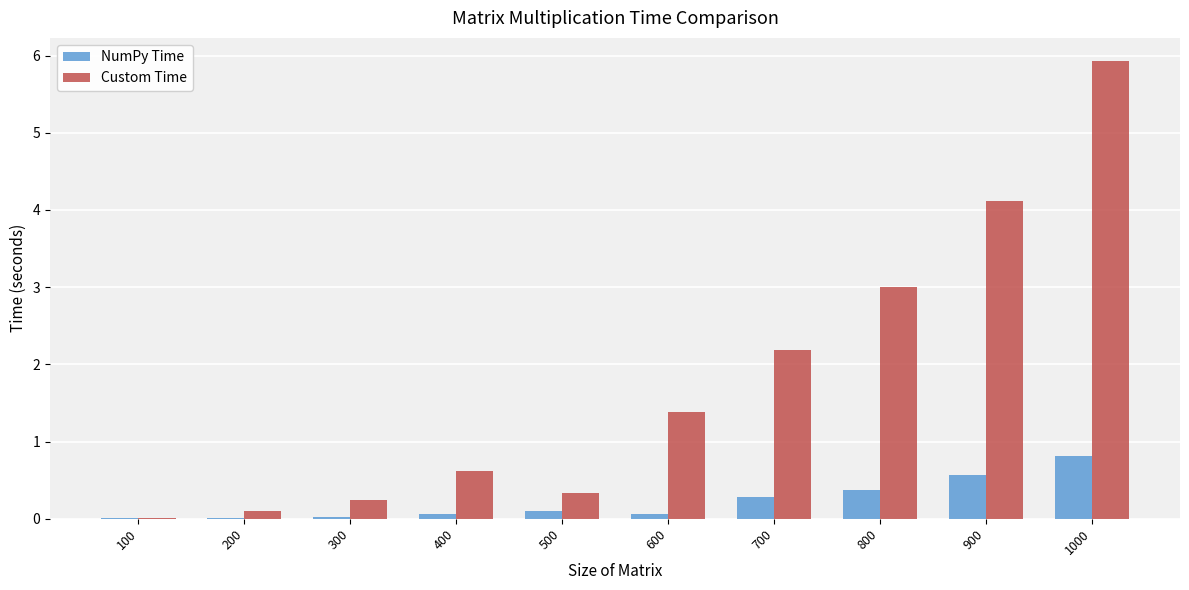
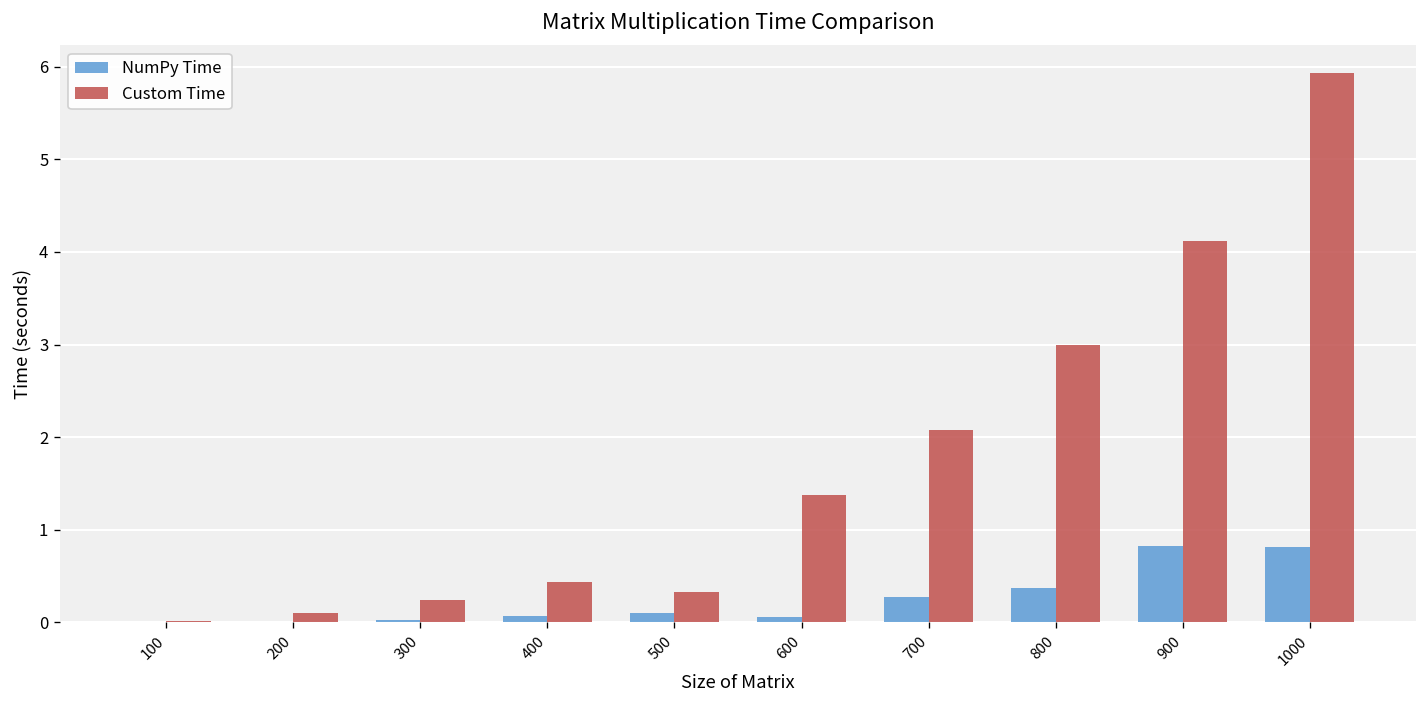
  {
    "NumPy Time": {
      "400": 0.1,
      "500": 0.1,
      "600": 0.1,
      "700": 0.3,
      "800": 0.4,
-     "900": 0.6,
+     "900": 0.8,
      "1000": 0.8
    },
    "Custom Time": {
      "200": 0.1,
      "300": 0.2,
-     "400": 0.6,
+     "400": 0.4,
      "500": 0.3,
      "600": 1.4,
-     "700": 2.2,
+     "700": 2.1,
      "800": 3.0,
      "900": 4.1,
      "1000": 5.9
    }
  }
